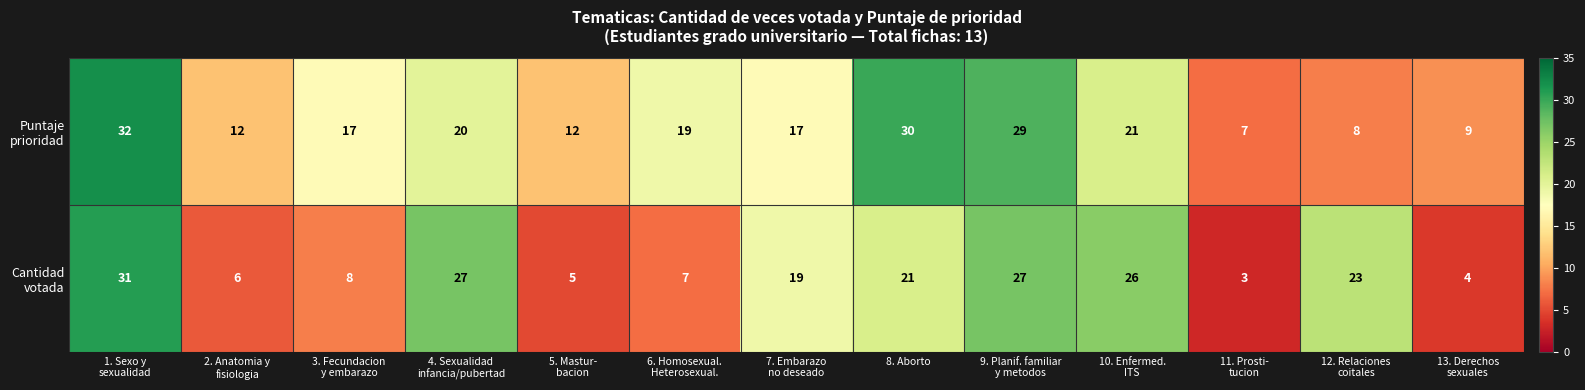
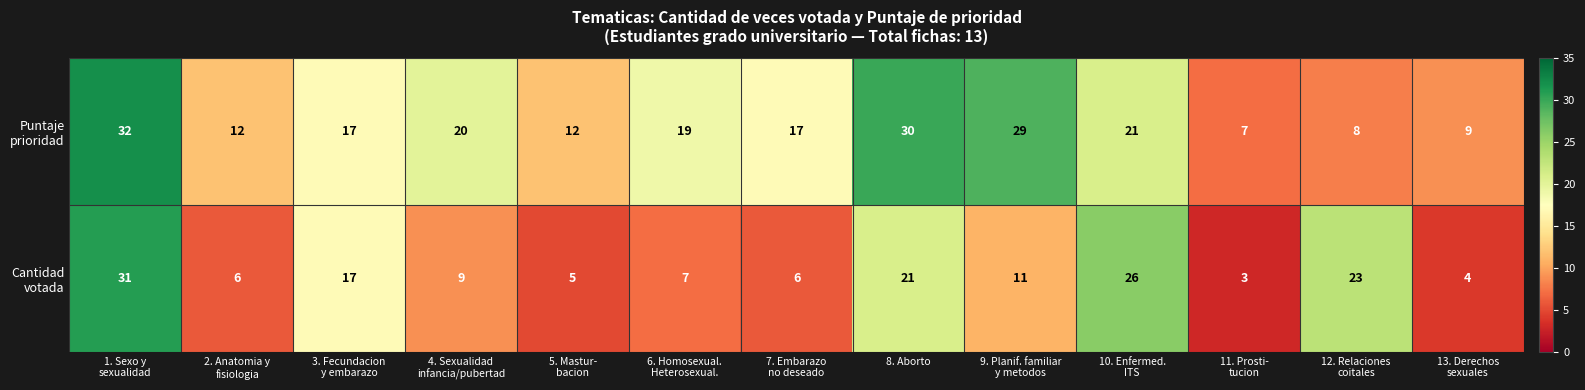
  {
    "Puntaje prioridad": {
      "1. Sexo y sexualidad": 32,
      "2. Anatomia y fisiologia": 12,
      "3. Fecundacion y embarazo": 17,
      "4. Sexualidad infancia/pubertad": 20,
      "5. Mastur- bacion": 12,
      "6. Homosexual. Heterosexual.": 19,
      "7. Embarazo no deseado": 17,
      "8. Aborto": 30,
      "9. Planif. familiar y metodos": 29,
      "10. Enfermed. ITS": 21,
      "11. Prosti- tucion": 7,
      "12. Relaciones coitales": 8,
      "13. Derechos sexuales": 9
    },
    "Cantidad votada": {
      "1. Sexo y sexualidad": 31,
      "2. Anatomia y fisiologia": 6,
-     "3. Fecundacion y embarazo": 8,
-     "4. Sexualidad infancia/pubertad": 27,
+     "3. Fecundacion y embarazo": 17,
+     "4. Sexualidad infancia/pubertad": 9,
      "5. Mastur- bacion": 5,
      "6. Homosexual. Heterosexual.": 7,
-     "7. Embarazo no deseado": 19,
+     "7. Embarazo no deseado": 6,
      "8. Aborto": 21,
-     "9. Planif. familiar y metodos": 27,
+     "9. Planif. familiar y metodos": 11,
      "10. Enfermed. ITS": 26,
      "11. Prosti- tucion": 3,
      "12. Relaciones coitales": 23,
      "13. Derechos sexuales": 4
    }
  }
